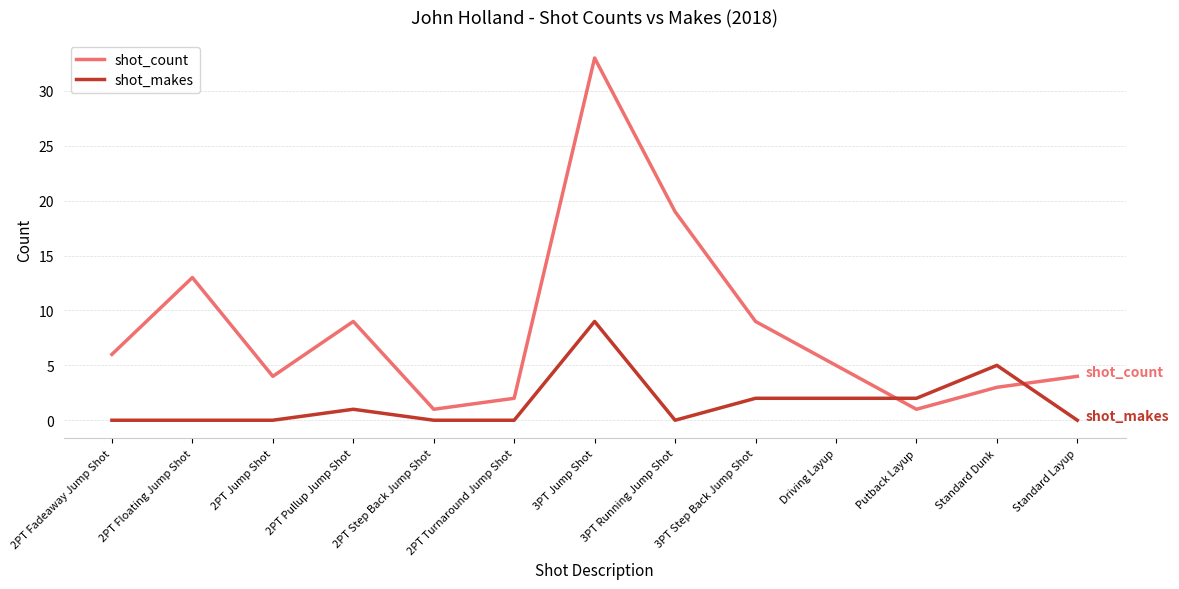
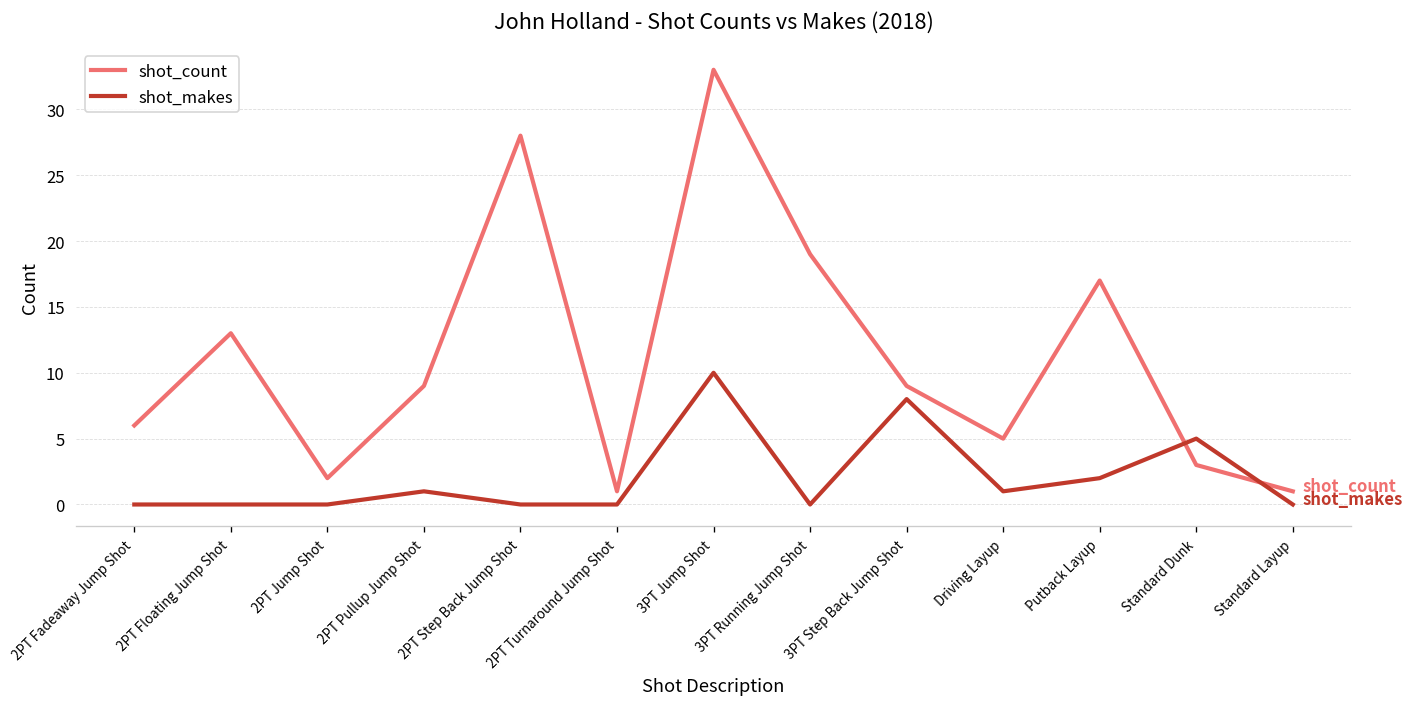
  {
    "shot_count": {
      "2PT Fadeaway Jump Shot": 6,
      "2PT Floating Jump Shot": 13,
-     "2PT Jump Shot": 4,
+     "2PT Jump Shot": 2,
      "2PT Pullup Jump Shot": 9,
-     "2PT Step Back Jump Shot": 1,
-     "2PT Turnaround Jump Shot": 2,
+     "2PT Step Back Jump Shot": 28,
+     "2PT Turnaround Jump Shot": 1,
      "3PT Jump Shot": 33,
      "3PT Running Jump Shot": 19,
      "3PT Step Back Jump Shot": 9,
      "Driving Layup": 5,
-     "Putback Layup": 1,
+     "Putback Layup": 17,
      "Standard Dunk": 3,
-     "Standard Layup": 4
+     "Standard Layup": 1
    },
    "shot_makes": {
      "2PT Fadeaway Jump Shot": 0,
      "2PT Floating Jump Shot": 0,
      "2PT Jump Shot": 0,
      "2PT Pullup Jump Shot": 1,
      "2PT Step Back Jump Shot": 0,
      "2PT Turnaround Jump Shot": 0,
-     "3PT Jump Shot": 9,
+     "3PT Jump Shot": 10,
      "3PT Running Jump Shot": 0,
-     "3PT Step Back Jump Shot": 2,
-     "Driving Layup": 2,
+     "3PT Step Back Jump Shot": 8,
+     "Driving Layup": 1,
      "Putback Layup": 2,
      "Standard Dunk": 5,
      "Standard Layup": 0
    }
  }
